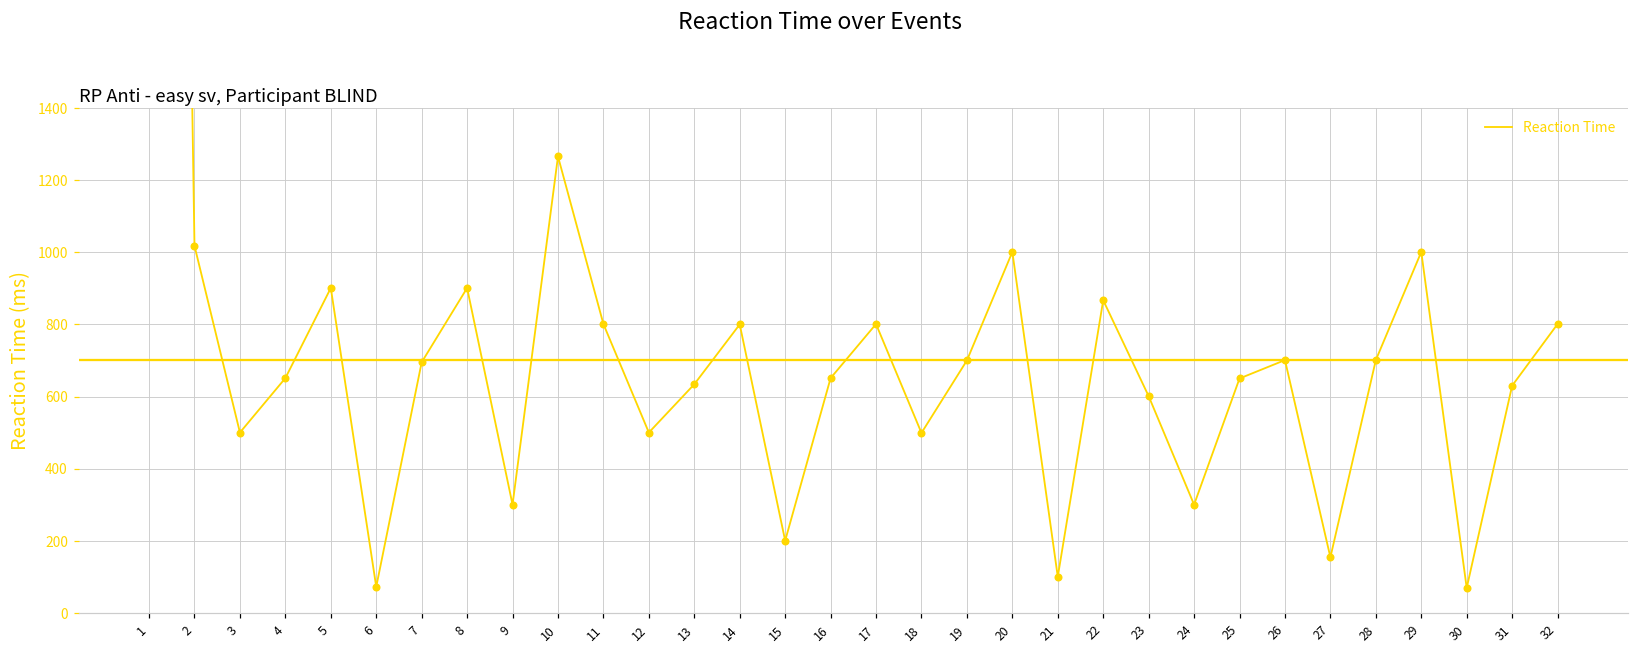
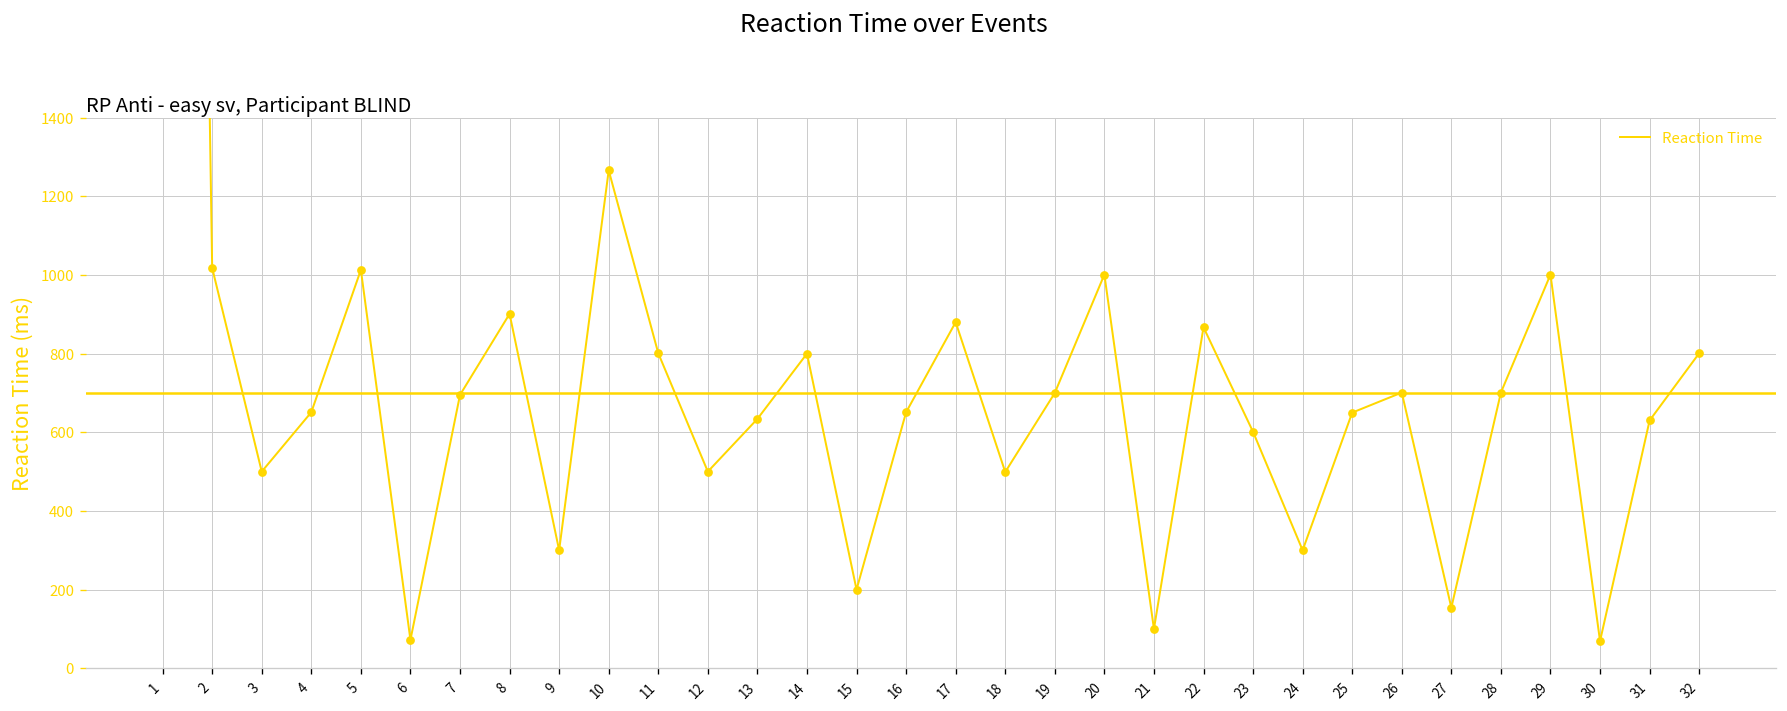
  {
    "2": 1020,
    "3": 500,
    "4": 650,
-   "5": 900,
+   "5": 1010,
    "6": 70,
    "7": 700,
    "8": 900,
    "9": 300,
    "10": 1270,
    "11": 800,
    "12": 500,
    "13": 630,
    "14": 800,
    "15": 200,
    "16": 650,
-   "17": 800,
+   "17": 880,
    "18": 500,
    "19": 700,
    "20": 1000,
    "21": 100,
    "22": 870,
    "23": 600,
    "24": 300,
    "25": 650,
    "26": 700,
    "27": 150,
    "28": 700,
    "29": 1000,
    "30": 70,
    "31": 630,
    "32": 800
  }
